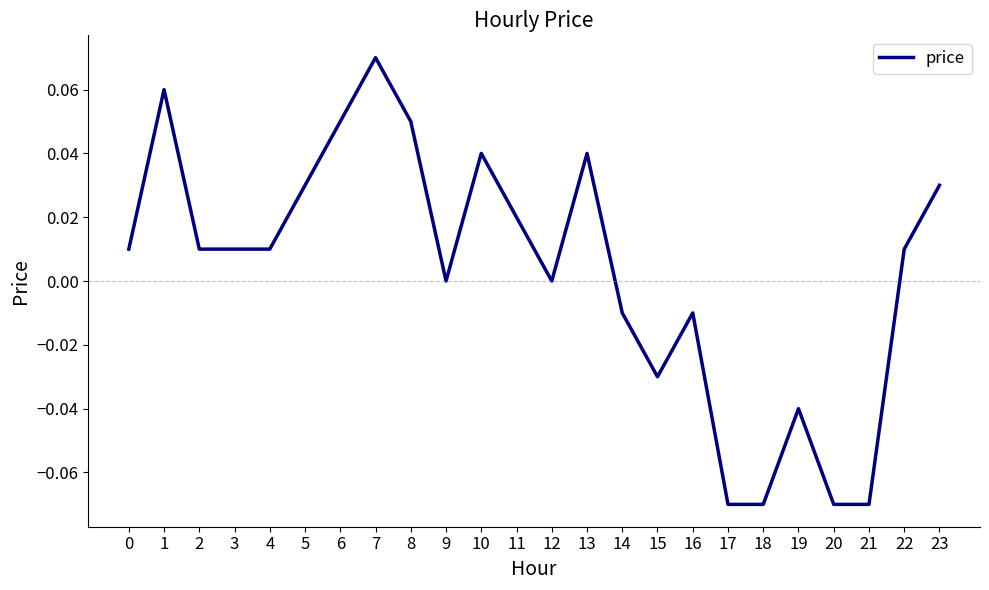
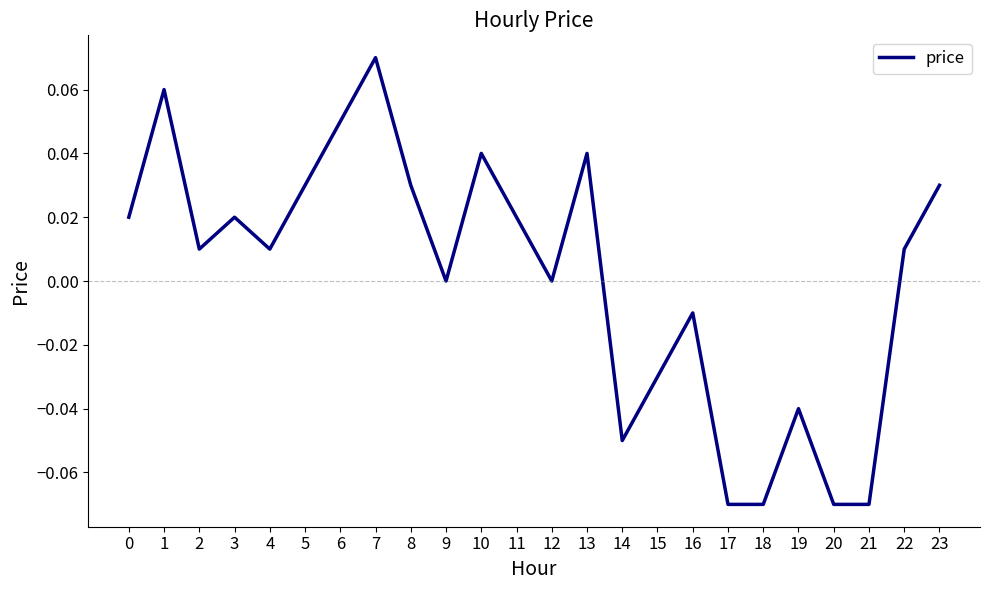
  {
-   "0": 0.01,
+   "0": 0.02,
    "1": 0.06,
    "2": 0.01,
-   "3": 0.01,
+   "3": 0.02,
    "4": 0.01,
    "5": 0.03,
    "6": 0.05,
    "7": 0.07,
-   "8": 0.05,
+   "8": 0.03,
    "9": 0.00,
    "10": 0.04,
    "11": 0.02,
    "12": 0.00,
    "13": 0.04,
-   "14": -0.01,
+   "14": -0.05,
    "15": -0.03,
    "16": -0.01,
    "17": -0.07,
    "18": -0.07,
    "19": -0.04,
    "20": -0.07,
    "21": -0.07,
    "22": 0.01,
    "23": 0.03
  }
